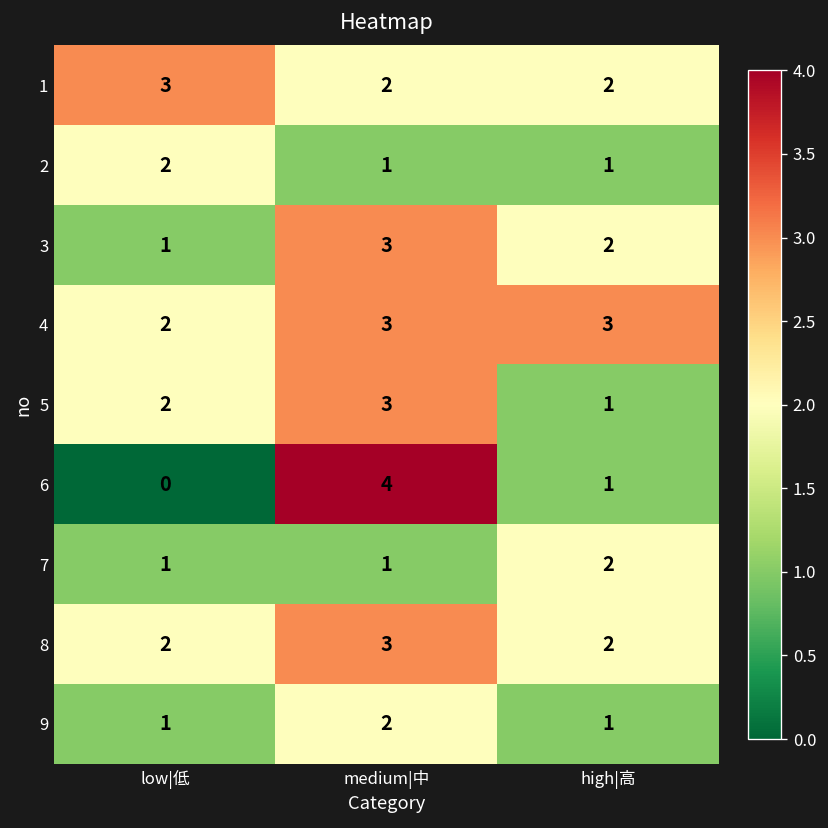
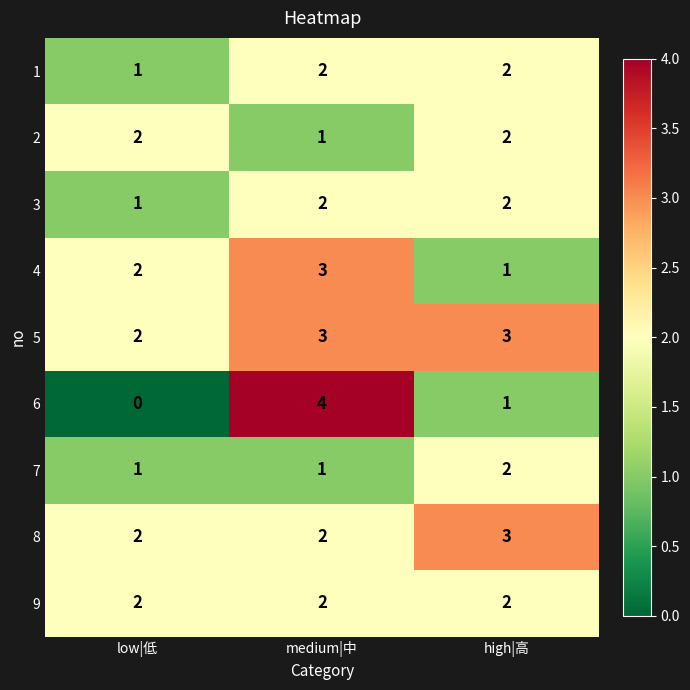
  {
    "1": {
-     "low|低": 3,
+     "low|低": 1,
      "medium|中": 2,
      "high|高": 2
    },
    "2": {
      "low|低": 2,
      "medium|中": 1,
-     "high|高": 1
+     "high|高": 2
    },
    "3": {
      "low|低": 1,
-     "medium|中": 3,
+     "medium|中": 2,
      "high|高": 2
    },
    "4": {
      "low|低": 2,
      "medium|中": 3,
-     "high|高": 3
+     "high|高": 1
    },
    "5": {
      "low|低": 2,
      "medium|中": 3,
-     "high|高": 1
+     "high|高": 3
    },
    "6": {
      "low|低": 0,
      "medium|中": 4,
      "high|高": 1
    },
    "7": {
      "low|低": 1,
      "medium|中": 1,
      "high|高": 2
    },
    "8": {
      "low|低": 2,
-     "medium|中": 3,
-     "high|高": 2
+     "medium|中": 2,
+     "high|高": 3
    },
    "9": {
-     "low|低": 1,
+     "low|低": 2,
      "medium|中": 2,
-     "high|高": 1
+     "high|高": 2
    }
  }
